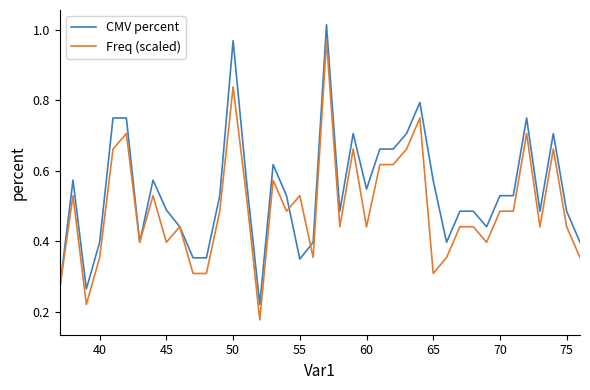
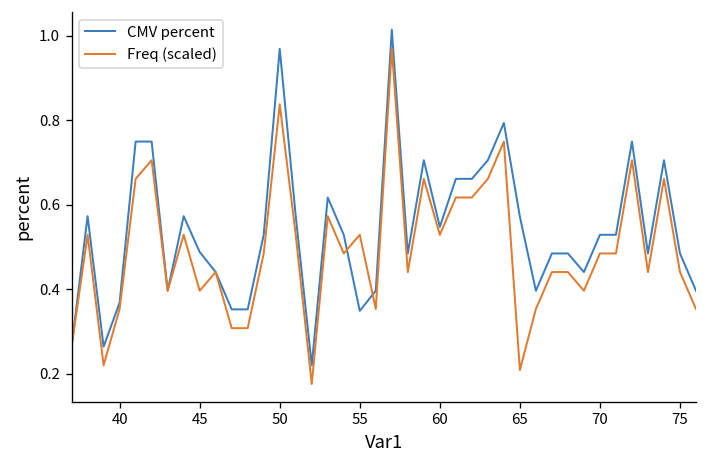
  {
    "CMV percent": {
-     "40": 0.40,
+     "40": 0.37,
      "45": 0.49,
      "50": 0.97,
      "55": 0.35,
      "60": 0.55,
      "65": 0.57,
      "70": 0.53,
      "75": 0.49
    },
    "Freq (scaled)": {
      "40": 0.35,
      "45": 0.40,
      "50": 0.84,
      "55": 0.53,
-     "60": 0.44,
-     "65": 0.31,
+     "60": 0.53,
+     "65": 0.21,
      "70": 0.49,
      "75": 0.44
    }
  }
